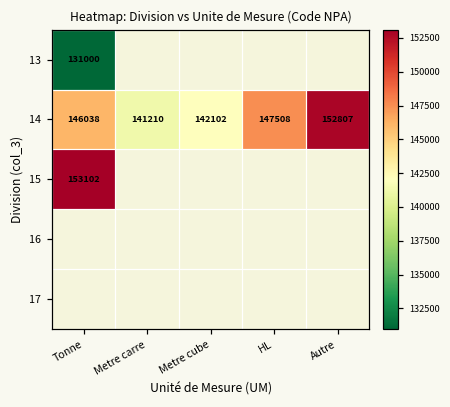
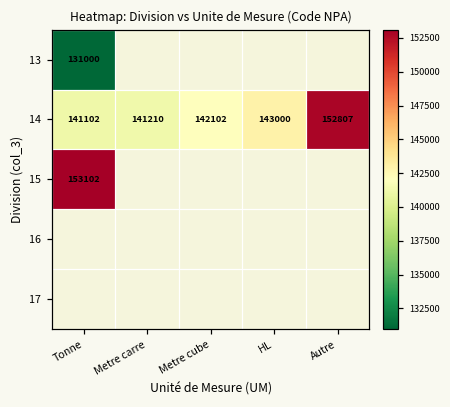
  {
    "13": {
      "Tonne": 131000
    },
    "14": {
-     "Tonne": 146038,
+     "Tonne": 141102,
      "Metre carre": 141210,
      "Metre cube": 142102,
-     "HL": 147508,
+     "HL": 143000,
      "Autre": 152807
    },
    "15": {
      "Tonne": 153102
    }
  }
